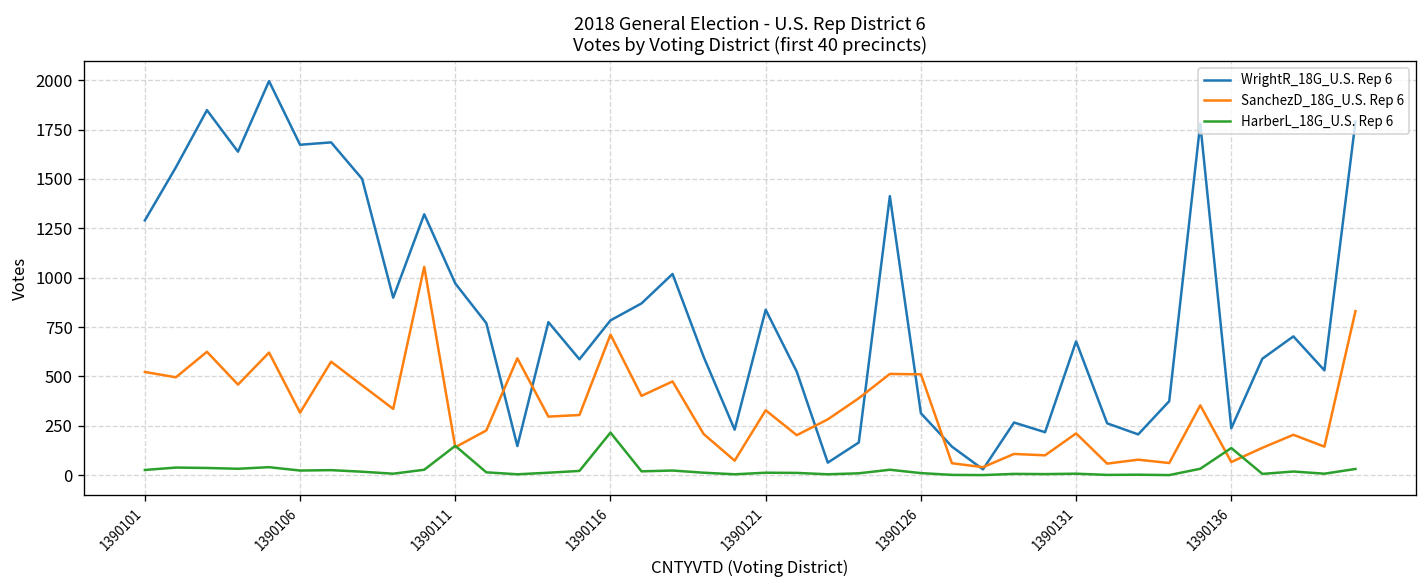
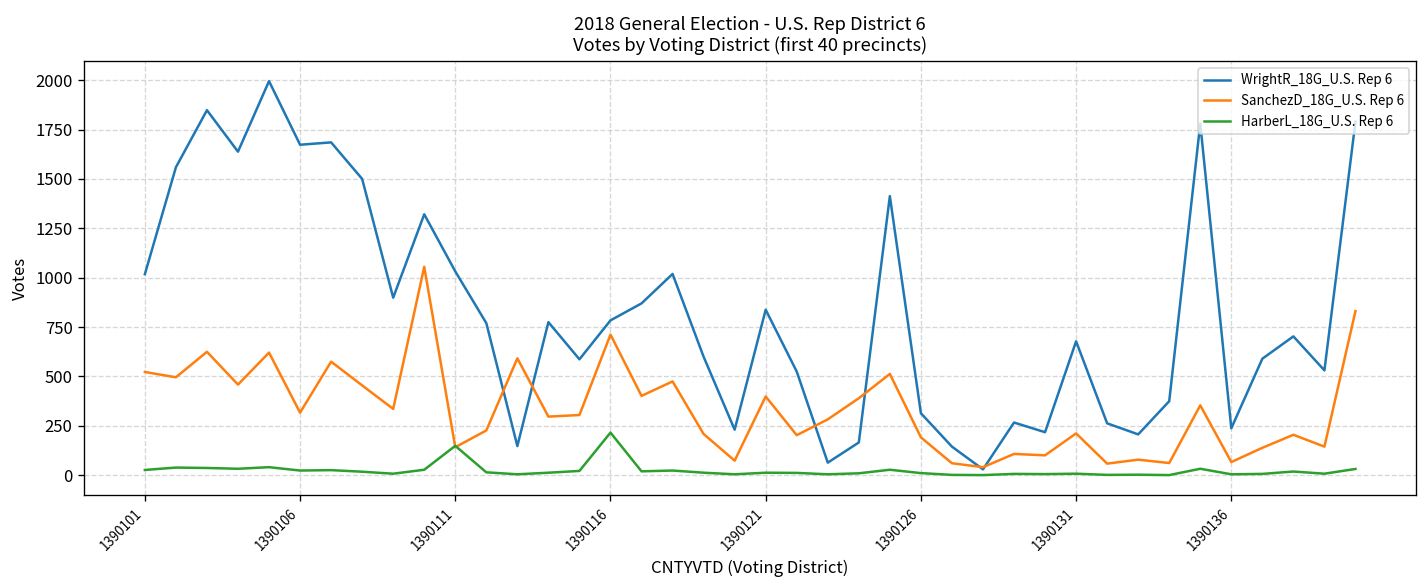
  {
    "WrightR_18G_U.S. Rep 6": {
-     "1390101": 1290,
+     "1390101": 1020,
      "1390106": 1670,
-     "1390111": 970,
+     "1390111": 1030,
      "1390116": 780,
      "1390121": 840,
      "1390126": 310,
      "1390131": 680,
      "1390136": 240
    },
    "SanchezD_18G_U.S. Rep 6": {
      "1390101": 520,
      "1390106": 320,
      "1390116": 710,
-     "1390121": 330,
-     "1390126": 510,
+     "1390121": 400,
+     "1390126": 190,
      "1390131": 210,
      "1390136": 70
    },
    "HarberL_18G_U.S. Rep 6": {
      "1390101": 30,
      "1390106": 20,
      "1390116": 220,
      "1390121": 10,
      "1390126": 10,
      "1390131": 10,
-     "1390136": 140
+     "1390136": 10
    }
  }
